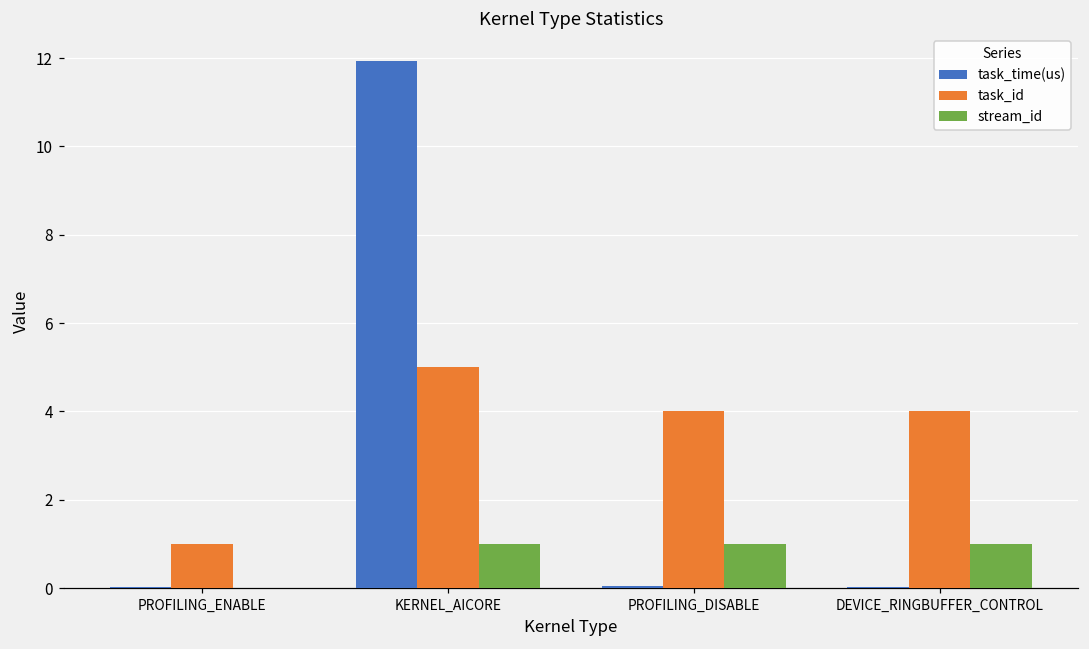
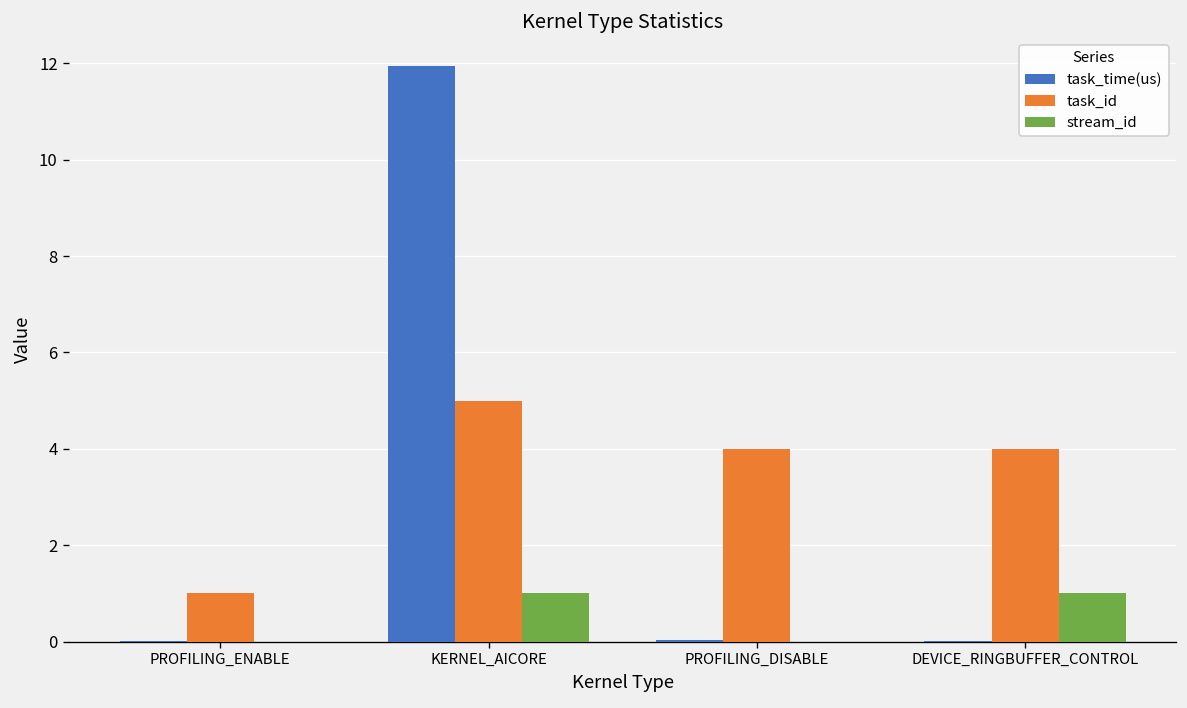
  {
    "task_time(us)": {
      "KERNEL_AICORE": 11.9
    },
    "task_id": {
      "PROFILING_ENABLE": 1,
      "KERNEL_AICORE": 5,
      "PROFILING_DISABLE": 4,
      "DEVICE_RINGBUFFER_CONTROL": 4
    },
    "stream_id": {
      "PROFILING_ENABLE": 0,
      "KERNEL_AICORE": 1,
-     "PROFILING_DISABLE": 1,
+     "PROFILING_DISABLE": 0,
      "DEVICE_RINGBUFFER_CONTROL": 1
    }
  }
